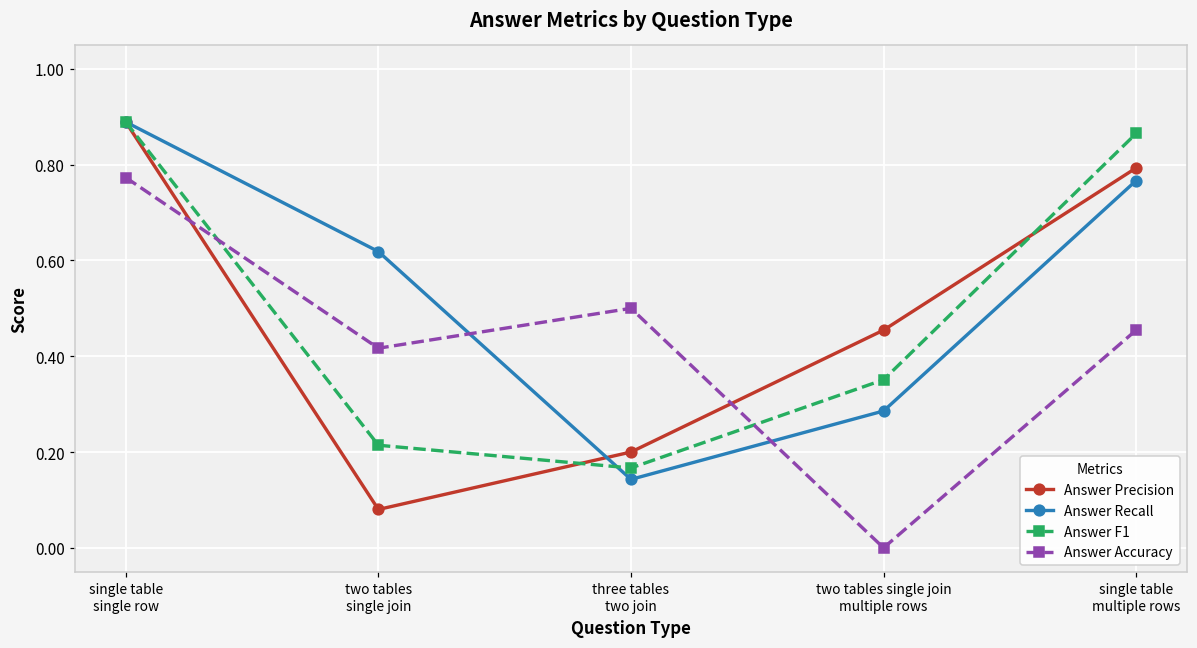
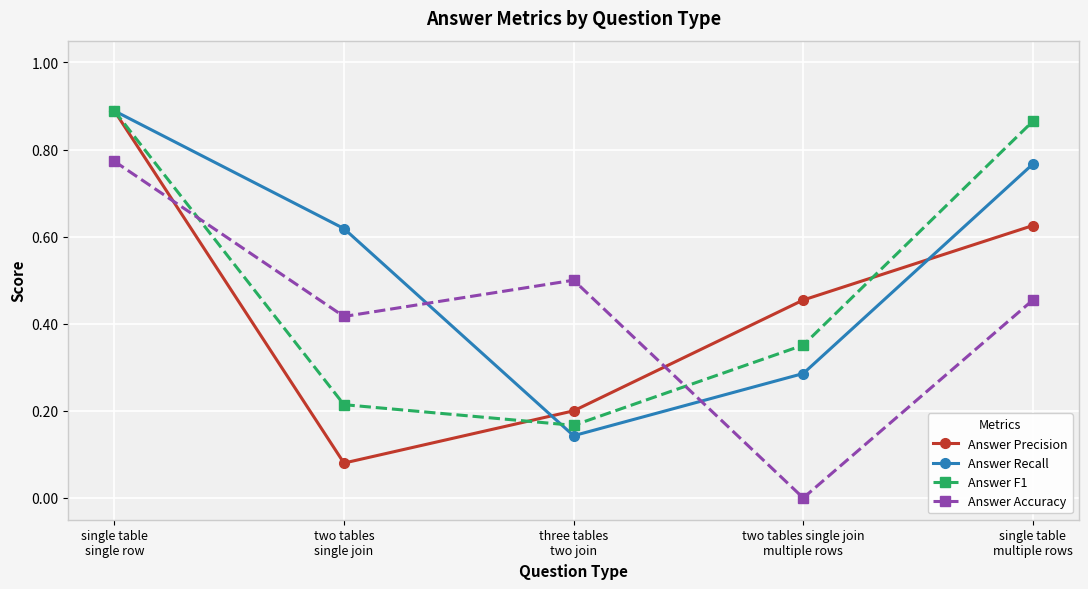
  {
    "Answer Precision": {
      "two tables single join": 0.08,
      "three tables two join": 0.20,
      "two tables single join multiple rows": 0.45,
-     "single table multiple rows": 0.79
+     "single table multiple rows": 0.63
    },
    "Answer Recall": {
      "two tables single join": 0.62,
      "three tables two join": 0.14,
      "two tables single join multiple rows": 0.29,
      "single table multiple rows": 0.77
    },
    "Answer F1": {
      "two tables single join": 0.21,
      "three tables two join": 0.17,
      "two tables single join multiple rows": 0.35,
      "single table multiple rows": 0.87
    },
    "Answer Accuracy": {
      "single table single row": 0.77,
      "two tables single join": 0.42,
      "three tables two join": 0.50,
      "two tables single join multiple rows": 0.00,
      "single table multiple rows": 0.45
    }
  }
